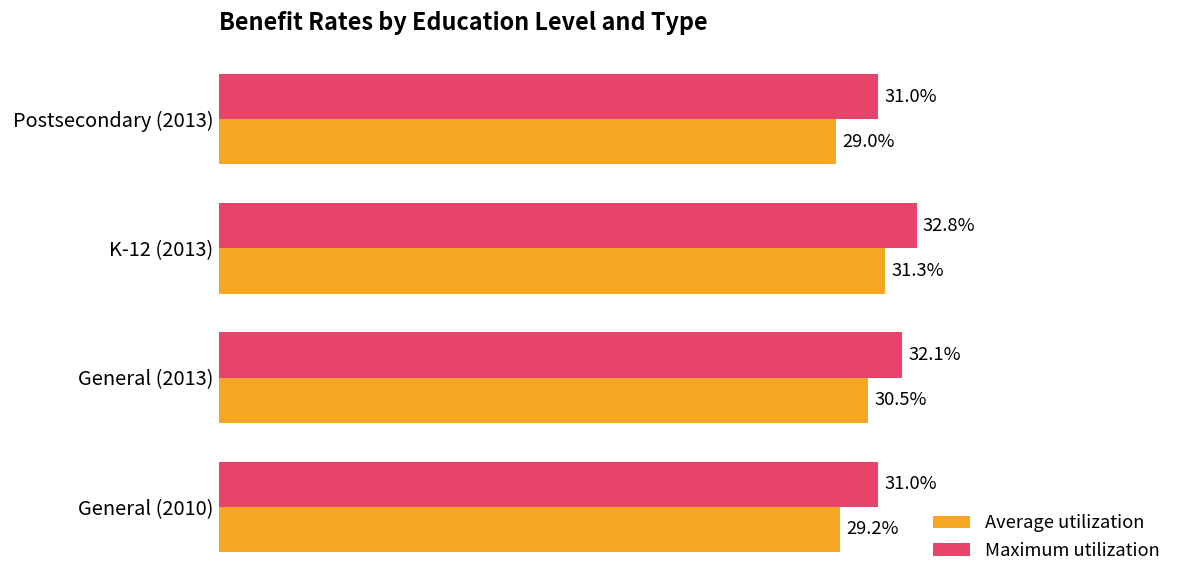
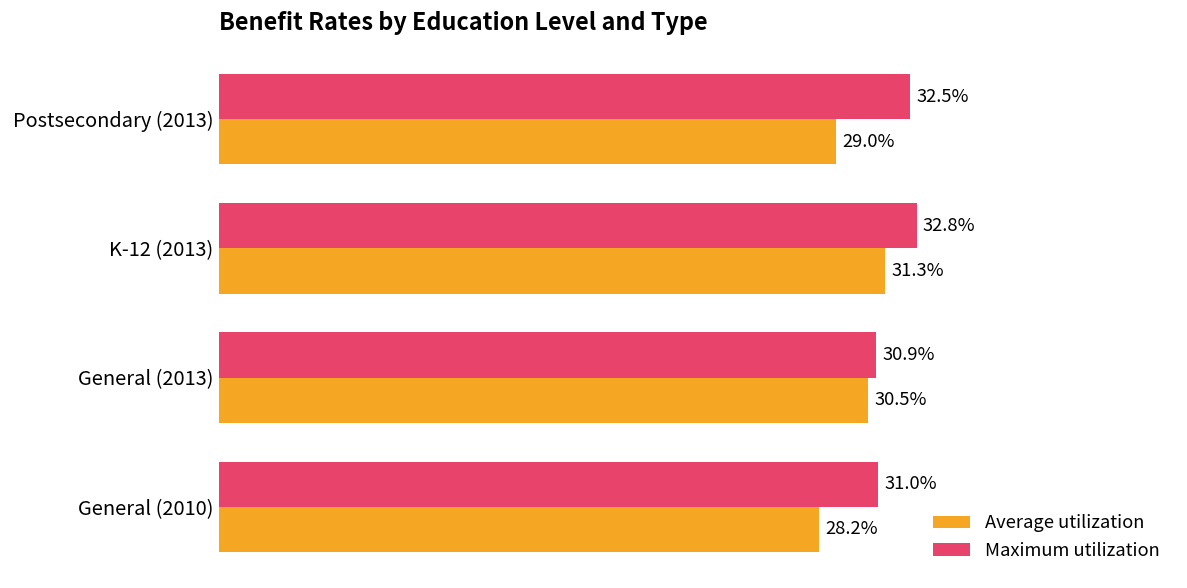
  {
    "Average utilization": {
      "Postsecondary (2013)": "29.0%",
      "K-12 (2013)": "31.3%",
      "General (2013)": "30.5%",
-     "General (2010)": "29.2%"
+     "General (2010)": "28.2%"
    },
    "Maximum utilization": {
-     "Postsecondary (2013)": "31.0%",
+     "Postsecondary (2013)": "32.5%",
      "K-12 (2013)": "32.8%",
-     "General (2013)": "32.1%",
+     "General (2013)": "30.9%",
      "General (2010)": "31.0%"
    }
  }
